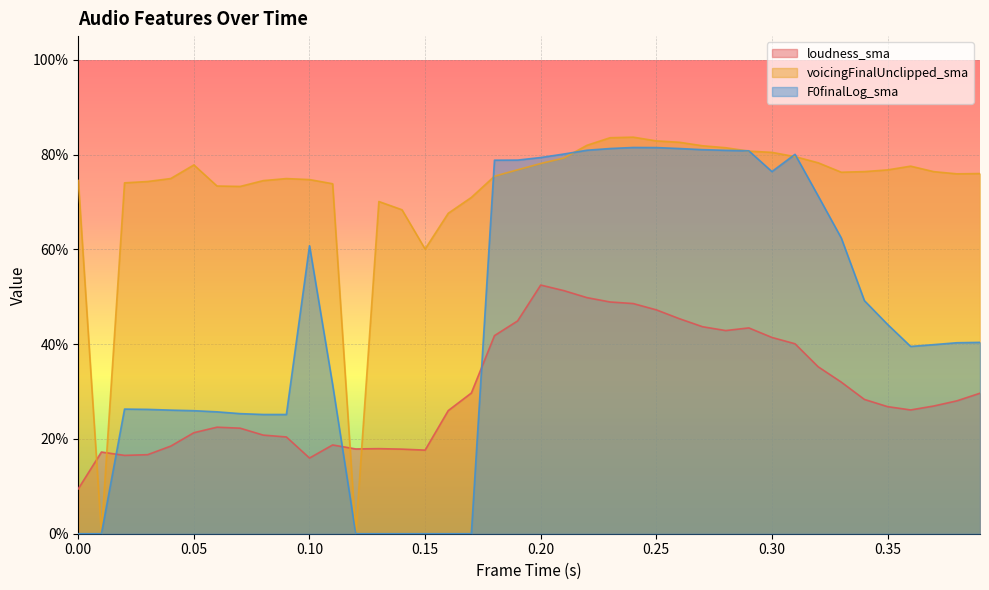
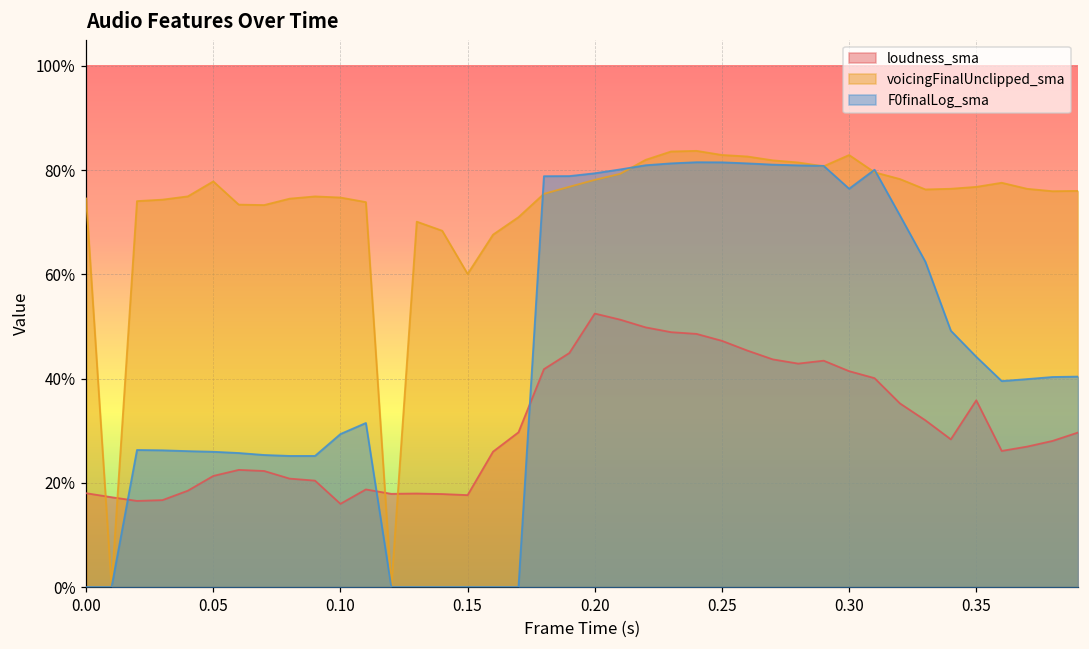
  {
    "loudness_sma": {
-     "0.00": "9%",
+     "0.00": "18%",
      "0.05": "21%",
      "0.10": "16%",
      "0.15": "18%",
      "0.20": "52%",
      "0.25": "47%",
      "0.30": "41%",
-     "0.35": "27%"
+     "0.35": "36%"
    },
    "voicingFinalUnclipped_sma": {
      "0.00": "75%",
      "0.05": "78%",
      "0.10": "75%",
      "0.15": "60%",
      "0.20": "78%",
      "0.25": "83%",
-     "0.30": "80%",
+     "0.30": "83%",
      "0.35": "77%"
    },
    "F0finalLog_sma": {
      "0.00": "0%",
      "0.05": "26%",
-     "0.10": "61%",
+     "0.10": "29%",
      "0.15": "0%",
      "0.20": "79%",
      "0.25": "81%",
      "0.30": "76%",
      "0.35": "44%"
    }
  }
